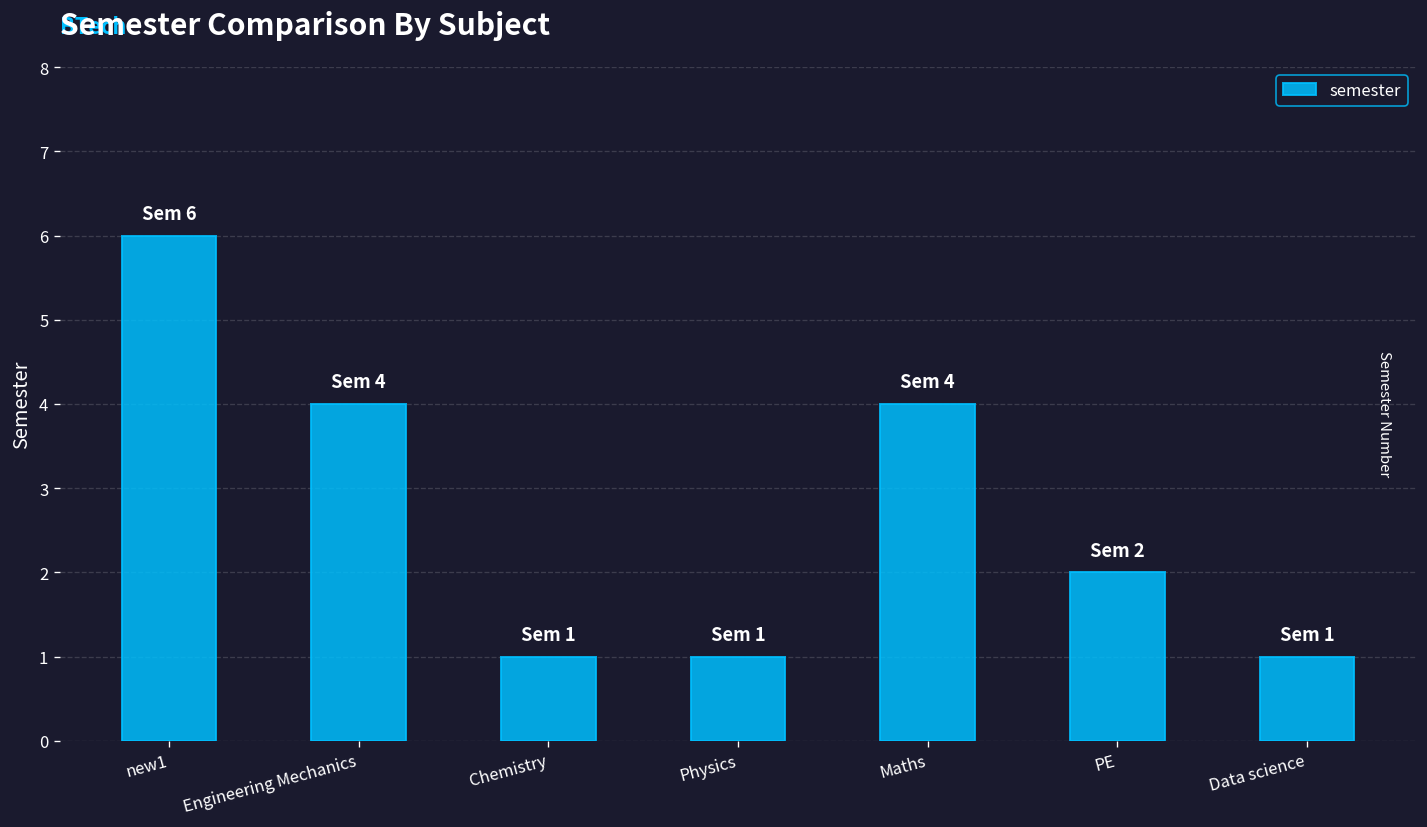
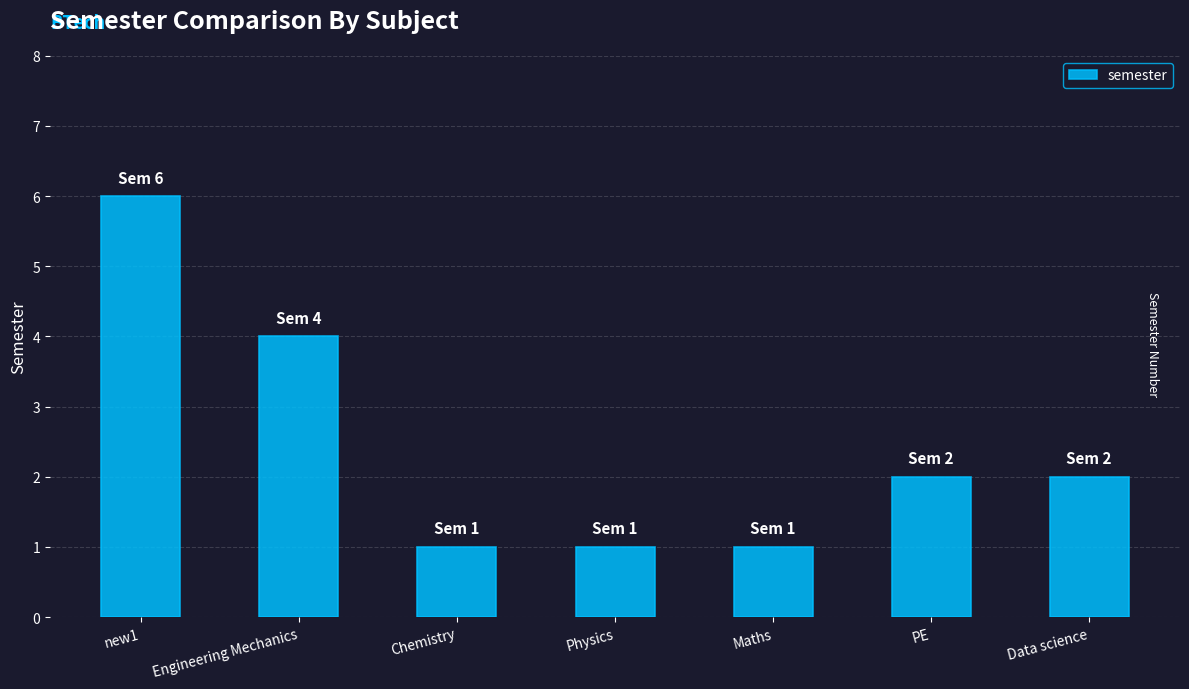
  {
    "new1": 6,
    "Engineering Mechanics": 4,
    "Chemistry": 1,
    "Physics": 1,
-   "Maths": 4,
+   "Maths": 1,
    "PE": 2,
-   "Data science": 1
+   "Data science": 2
  }
